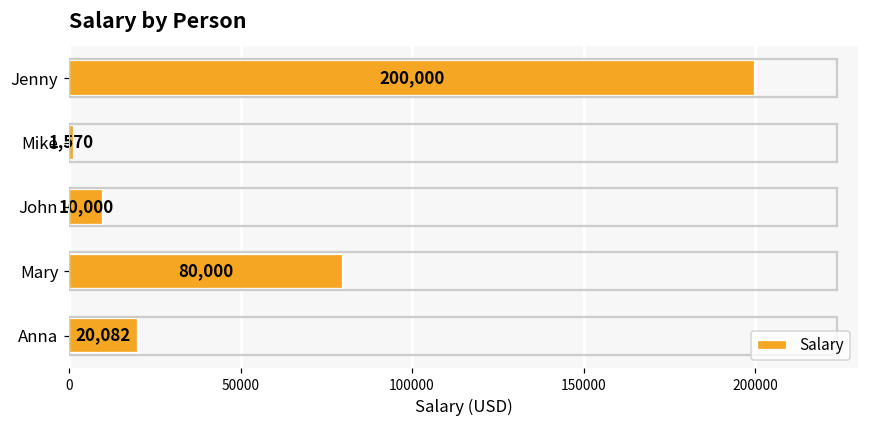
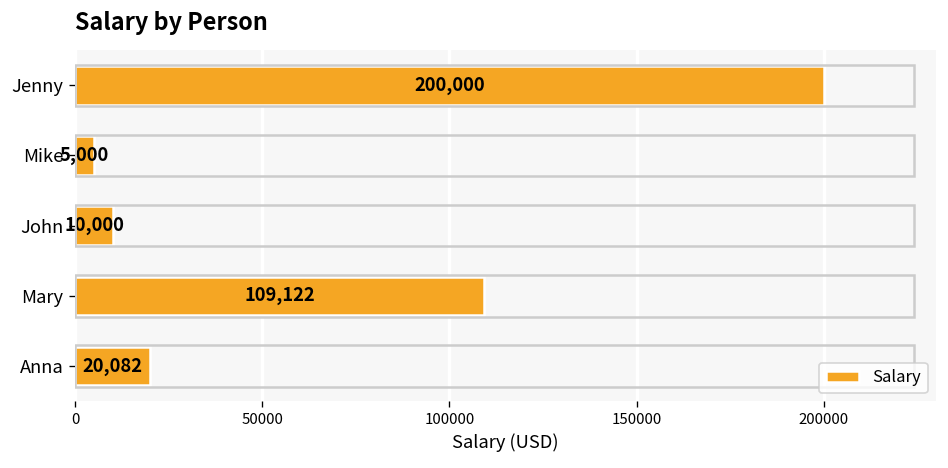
  {
    "Jenny": "200,000",
-   "Mike": "1,570",
+   "Mike": "5,000",
    "John": "10,000",
-   "Mary": "80,000",
+   "Mary": "109,122",
    "Anna": "20,082"
  }
